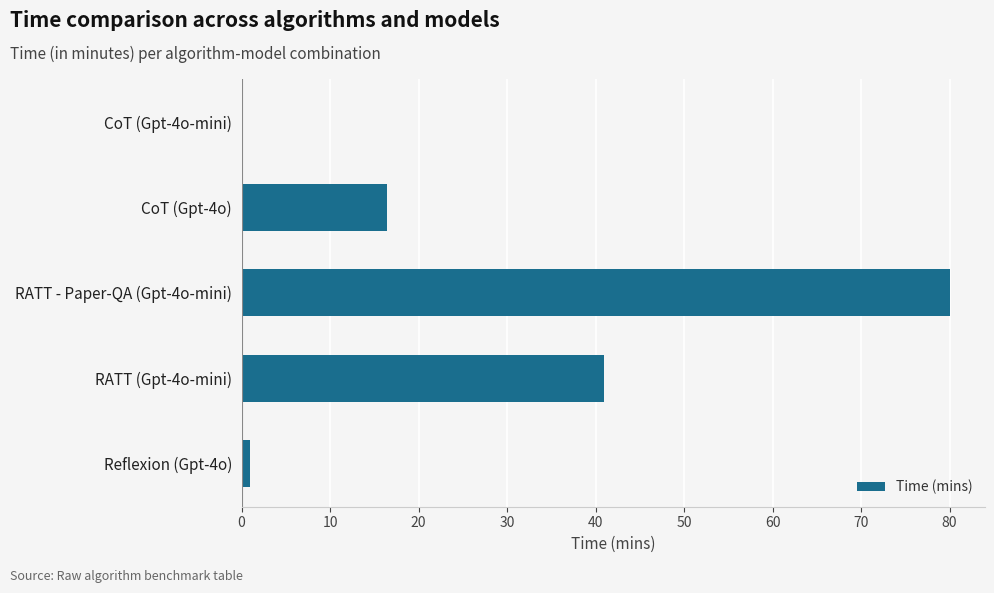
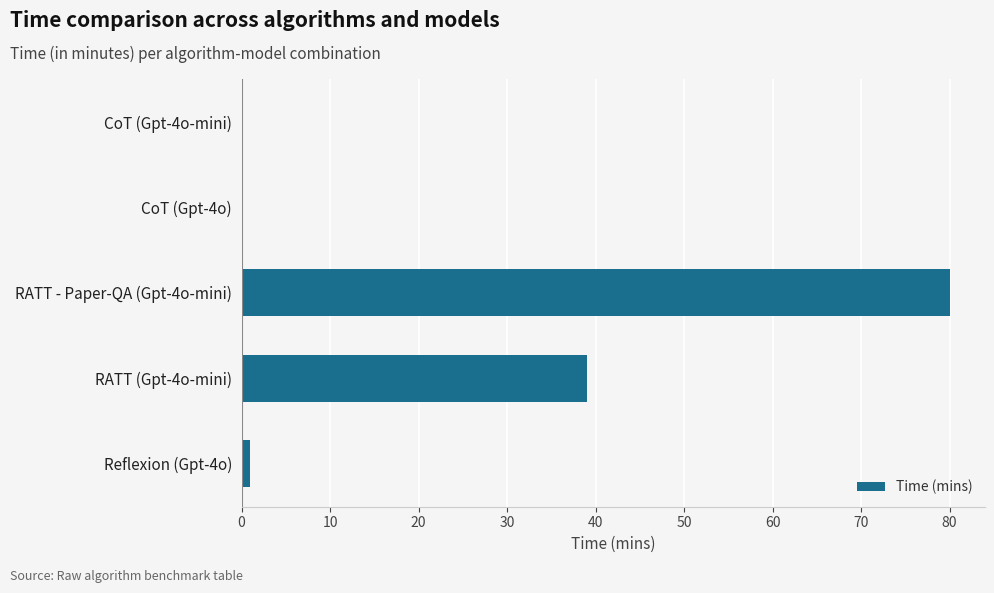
  {
-   "CoT (Gpt-4o)": 16,
+   "CoT (Gpt-4o)": 0,
    "RATT - Paper-QA (Gpt-4o-mini)": 80,
-   "RATT (Gpt-4o-mini)": 41,
+   "RATT (Gpt-4o-mini)": 39,
    "Reflexion (Gpt-4o)": 1
  }
